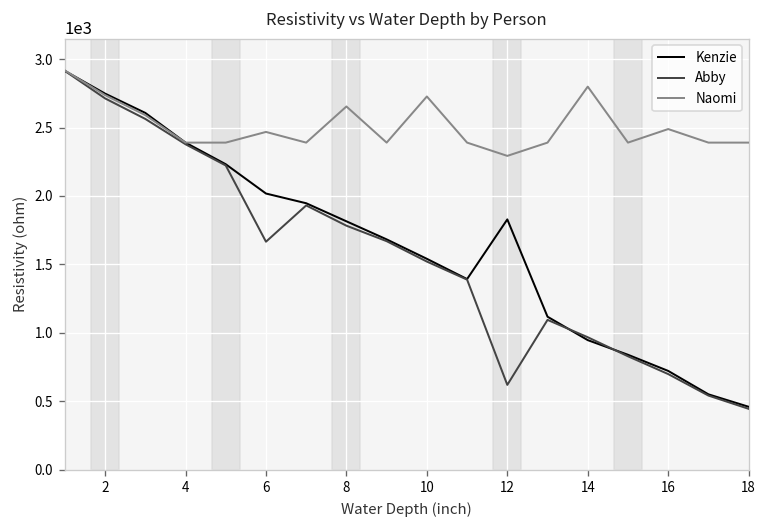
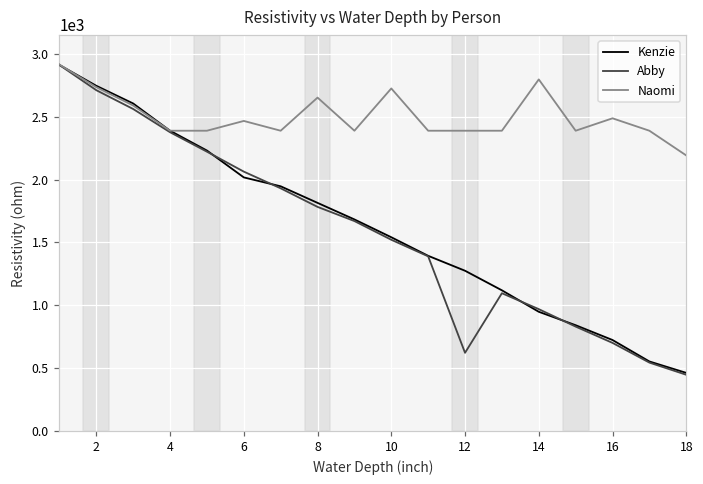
  {
    "Kenzie": {
      "6": 2020,
      "8": 1820,
-     "12": 1830,
+     "12": 1270,
      "16": 720
    },
    "Abby": {
      "2": 2710,
-     "6": 1670,
+     "6": 2060,
      "8": 1780,
      "12": 620,
      "16": 700
    },
    "Naomi": {
      "6": 2470,
      "8": 2650,
      "10": 2730,
-     "12": 2290,
+     "12": 2390,
      "14": 2800,
      "16": 2490,
-     "18": 2390
+     "18": 2190
    }
  }
